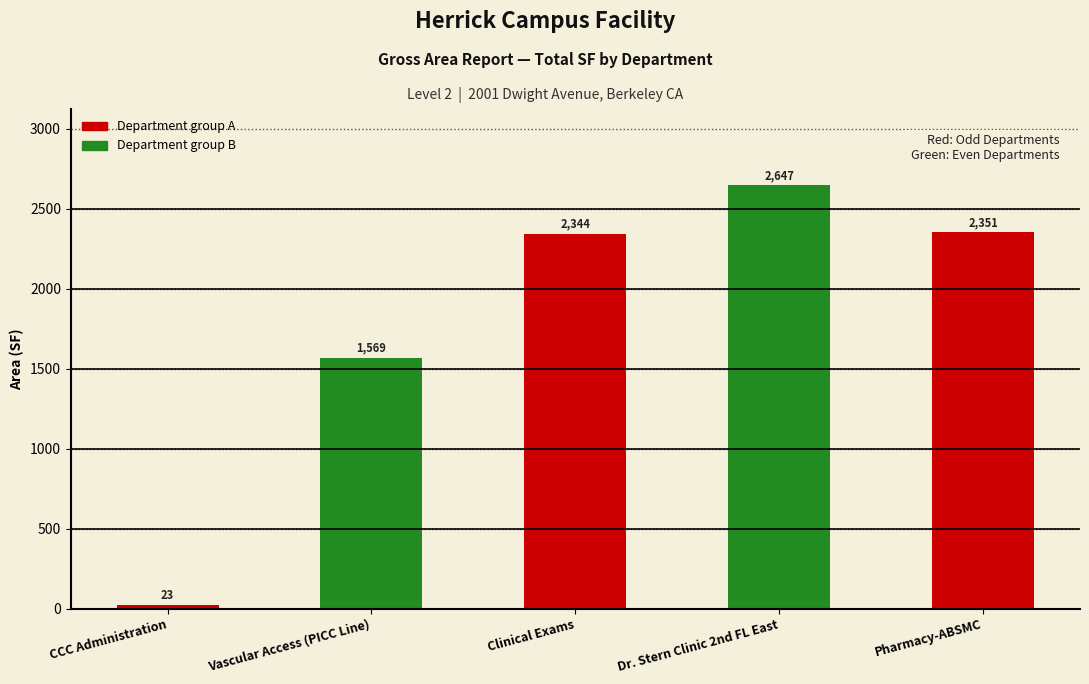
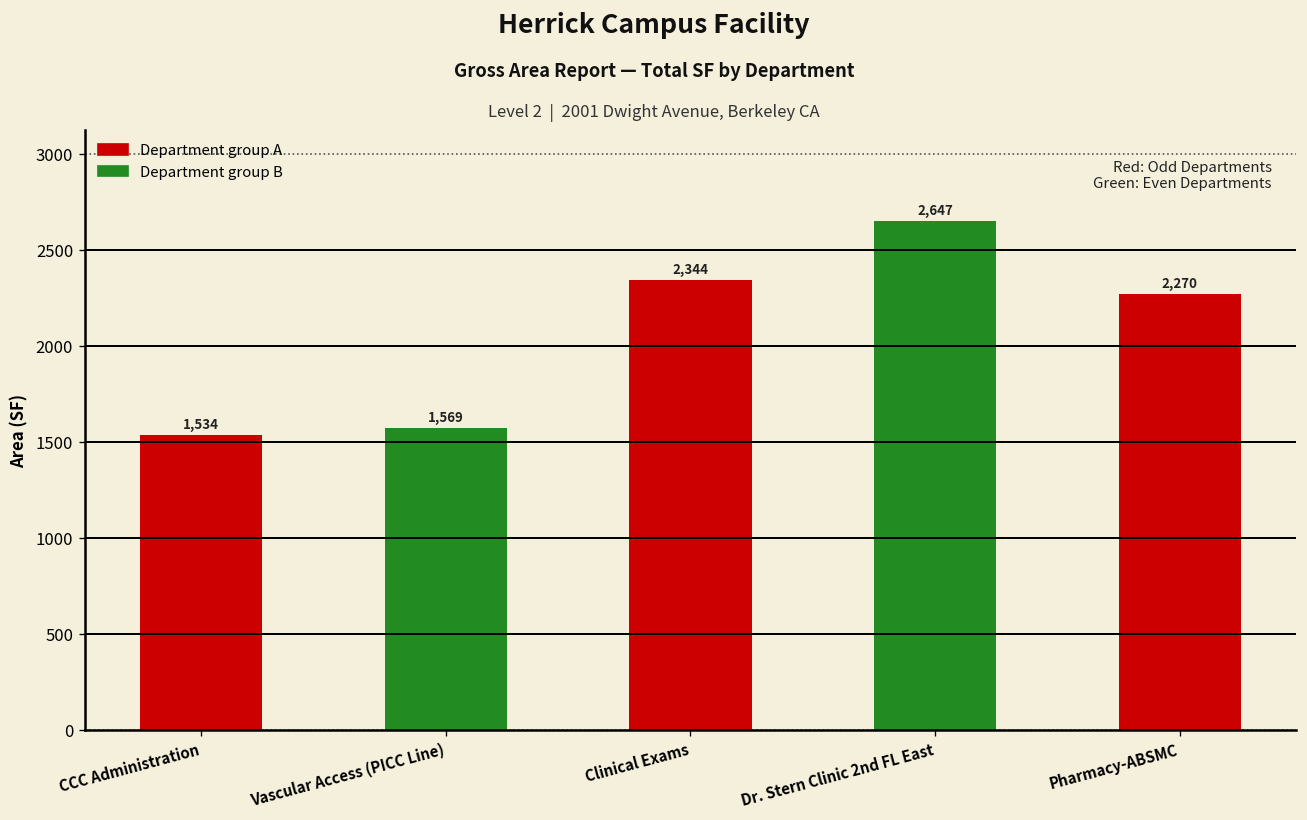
  {
-   "CCC Administration": "23",
+   "CCC Administration": "1,534",
    "Vascular Access (PICC Line)": "1,569",
    "Clinical Exams": "2,344",
    "Dr. Stern Clinic 2nd FL East": "2,647",
-   "Pharmacy-ABSMC": "2,351"
+   "Pharmacy-ABSMC": "2,270"
  }
